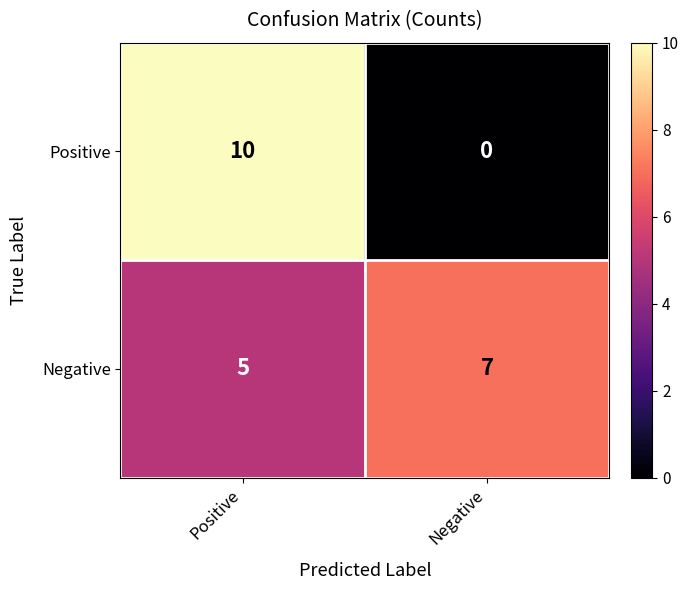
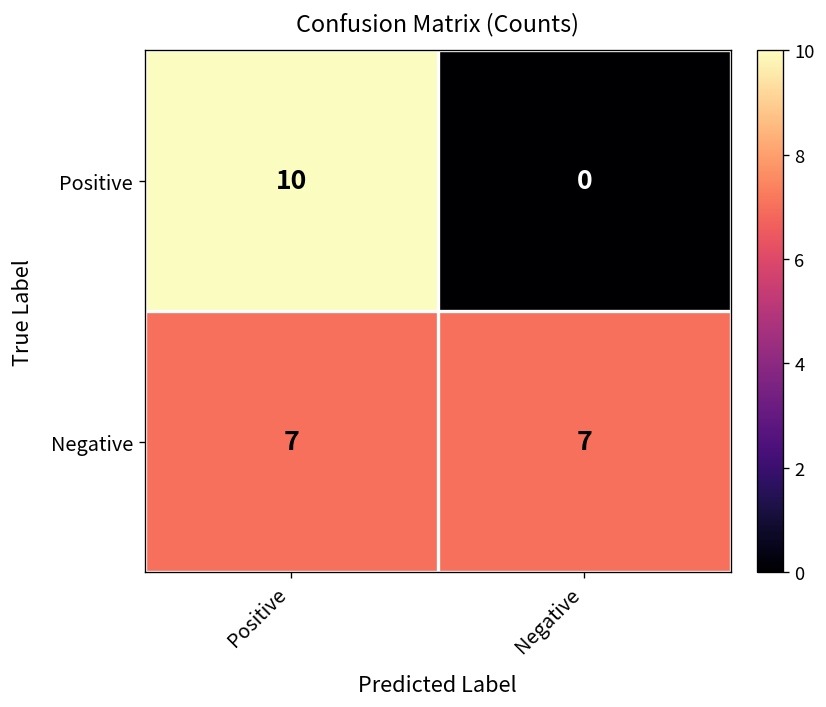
  {
    "Positive": {
      "Positive": 10,
      "Negative": 0
    },
    "Negative": {
-     "Positive": 5,
+     "Positive": 7,
      "Negative": 7
    }
  }
